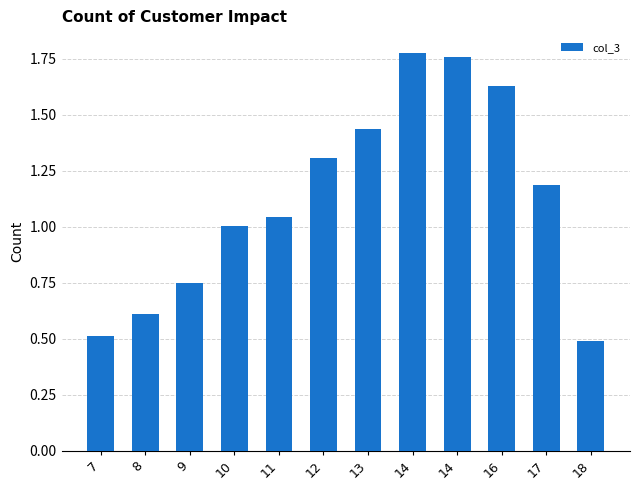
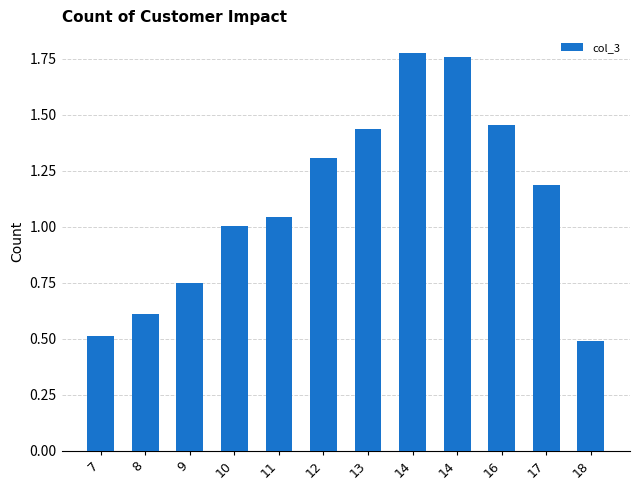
  {
    "7": 0.51,
    "8": 0.61,
    "9": 0.75,
    "10": 1.00,
    "11": 1.04,
    "12": 1.31,
    "13": 1.44,
-   "16": 1.63,
+   "16": 1.46,
    "17": 1.19,
    "18": 0.49
  }
